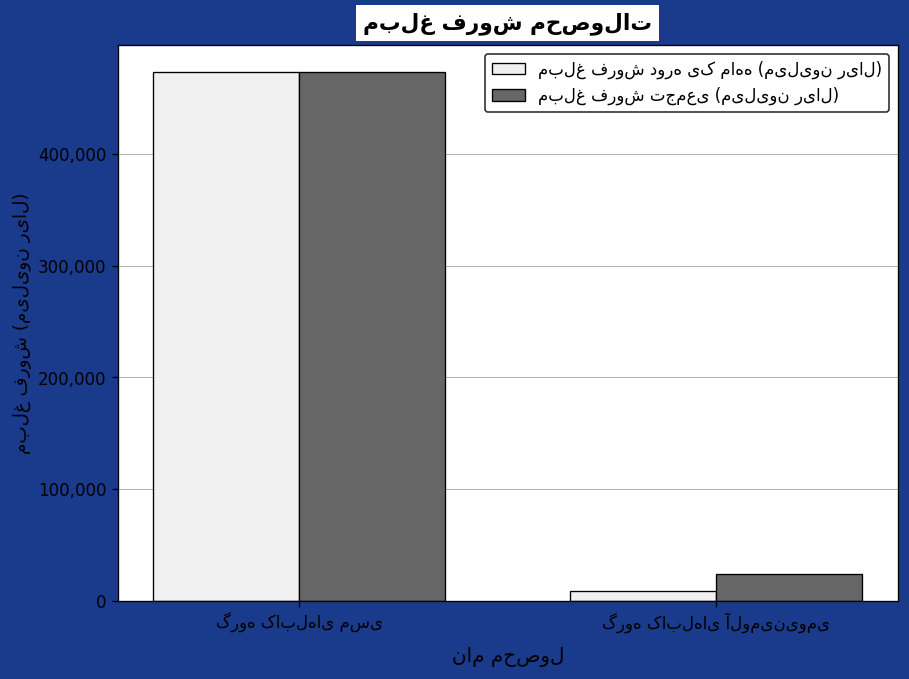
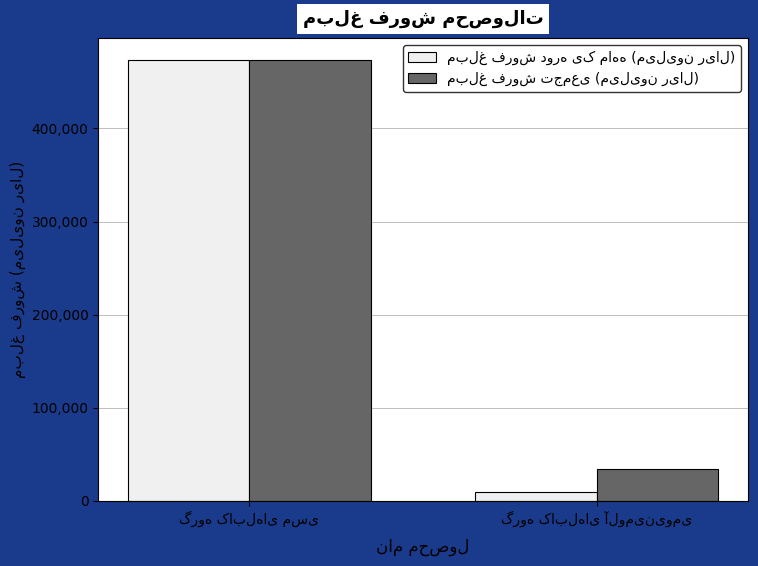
  {
    "مبلغ فروش دوره یک ماهه (میلیون ریال)": {
      "گروه کابلهای مسی": "470,000",
      "گروه کابلهای آلومینیومی": "10,000"
    },
    "مبلغ فروش تجمعی (میلیون ریال)": {
      "گروه کابلهای مسی": "470,000",
-     "گروه کابلهای آلومینیومی": "20,000"
+     "گروه کابلهای آلومینیومی": "30,000"
    }
  }
